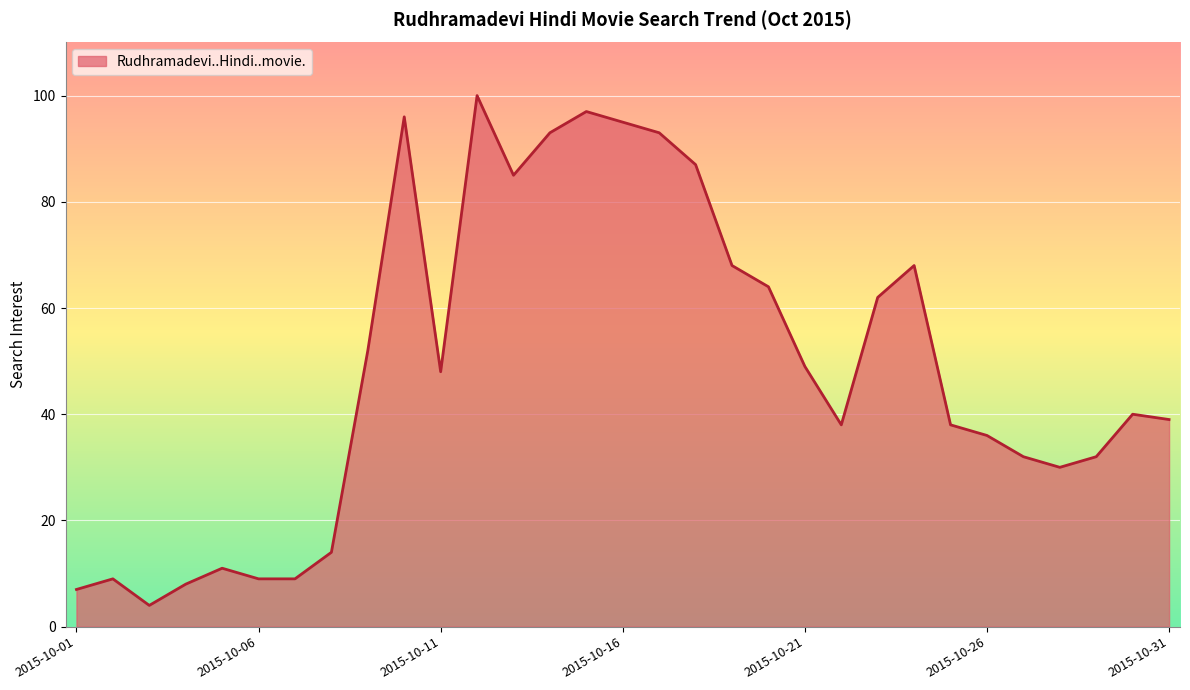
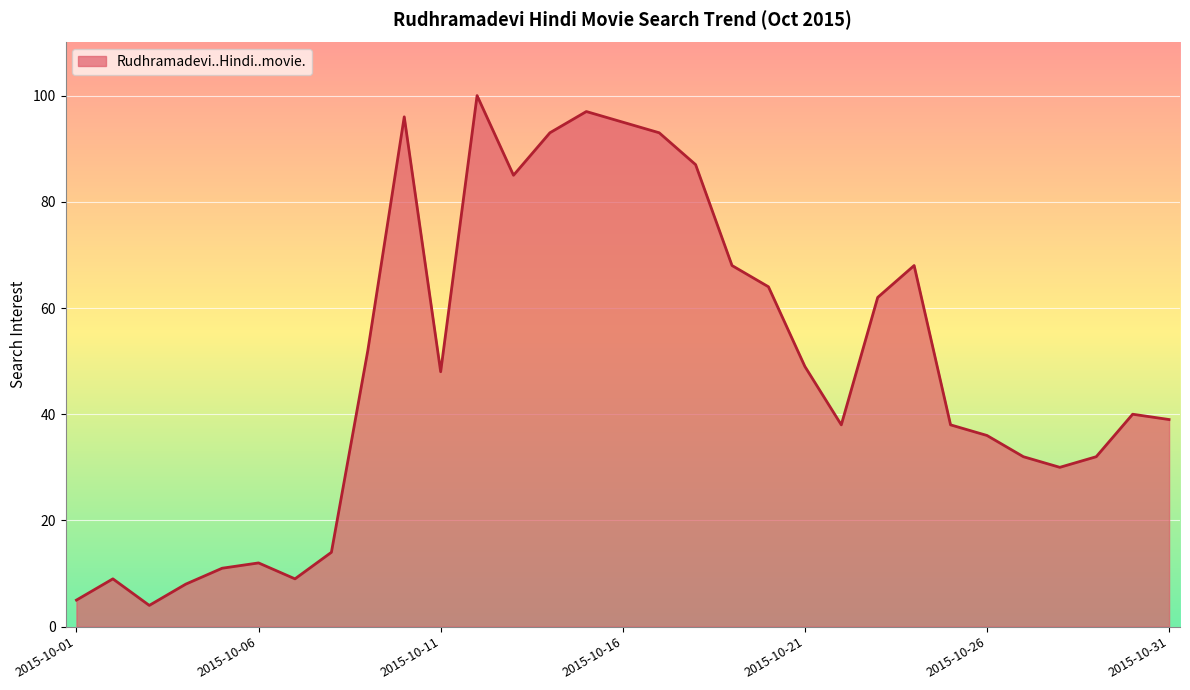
  {
-   "2015-10-01": 7,
-   "2015-10-06": 9,
+   "2015-10-01": 5,
+   "2015-10-06": 12,
    "2015-10-11": 48,
    "2015-10-16": 95,
    "2015-10-21": 49,
    "2015-10-26": 36,
    "2015-10-31": 39
  }
